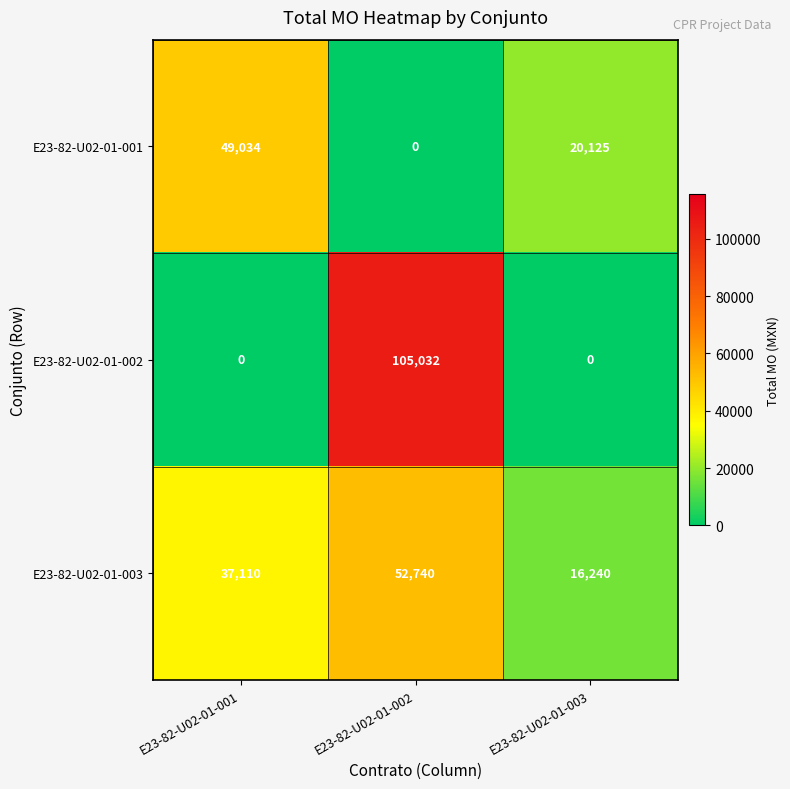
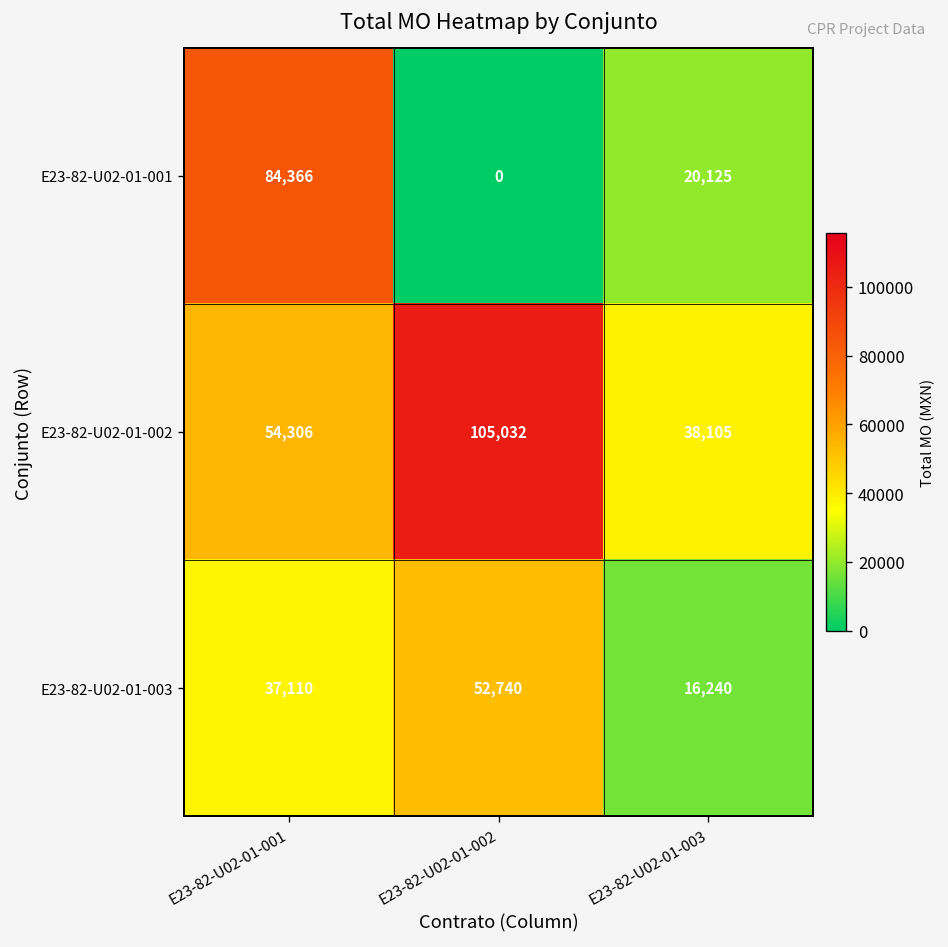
  {
    "E23-82-U02-01-001": {
-     "E23-82-U02-01-001": "49,034",
+     "E23-82-U02-01-001": "84,366",
      "E23-82-U02-01-002": "0",
      "E23-82-U02-01-003": "20,125"
    },
    "E23-82-U02-01-002": {
-     "E23-82-U02-01-001": "0",
+     "E23-82-U02-01-001": "54,306",
      "E23-82-U02-01-002": "105,032",
-     "E23-82-U02-01-003": "0"
+     "E23-82-U02-01-003": "38,105"
    },
    "E23-82-U02-01-003": {
      "E23-82-U02-01-001": "37,110",
      "E23-82-U02-01-002": "52,740",
      "E23-82-U02-01-003": "16,240"
    }
  }
